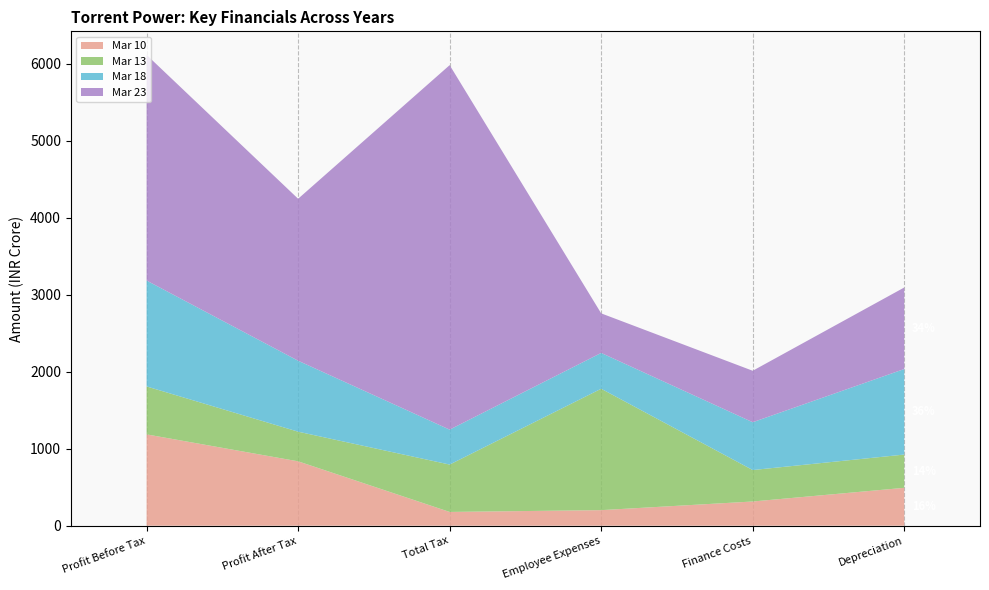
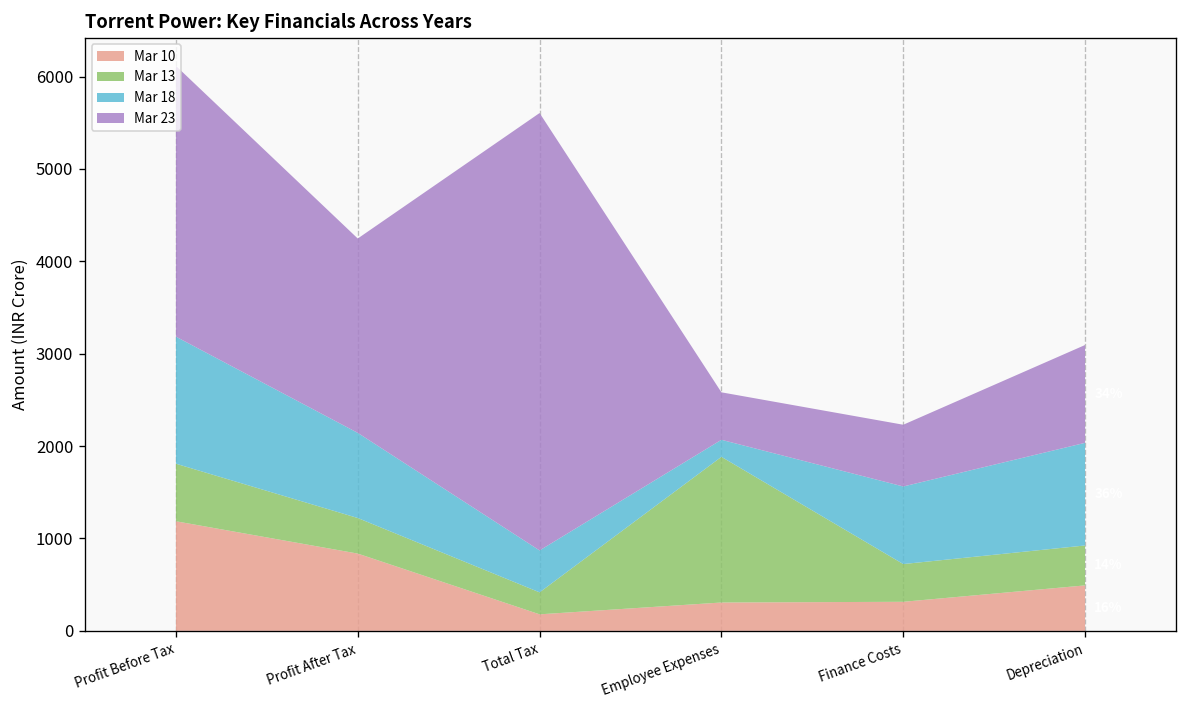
  {
    "Mar 10": {
      "Profit Before Tax": 1200,
      "Profit After Tax": 800,
      "Total Tax": 200,
-     "Employee Expenses": 200,
+     "Employee Expenses": 300,
      "Finance Costs": 300,
      "Depreciation": 500
    },
    "Mar 13": {
      "Profit Before Tax": 600,
      "Profit After Tax": 400,
-     "Total Tax": 600,
+     "Total Tax": 200,
      "Employee Expenses": 1600,
      "Finance Costs": 400,
      "Depreciation": 400
    },
    "Mar 18": {
      "Profit Before Tax": 1400,
      "Profit After Tax": 900,
      "Total Tax": 500,
-     "Employee Expenses": 500,
-     "Finance Costs": 600,
+     "Employee Expenses": 200,
+     "Finance Costs": 800,
      "Depreciation": 1100
    },
    "Mar 23": {
      "Profit After Tax": 2100,
      "Total Tax": 4700,
      "Employee Expenses": 500,
      "Finance Costs": 700,
      "Depreciation": 1100
    }
  }
